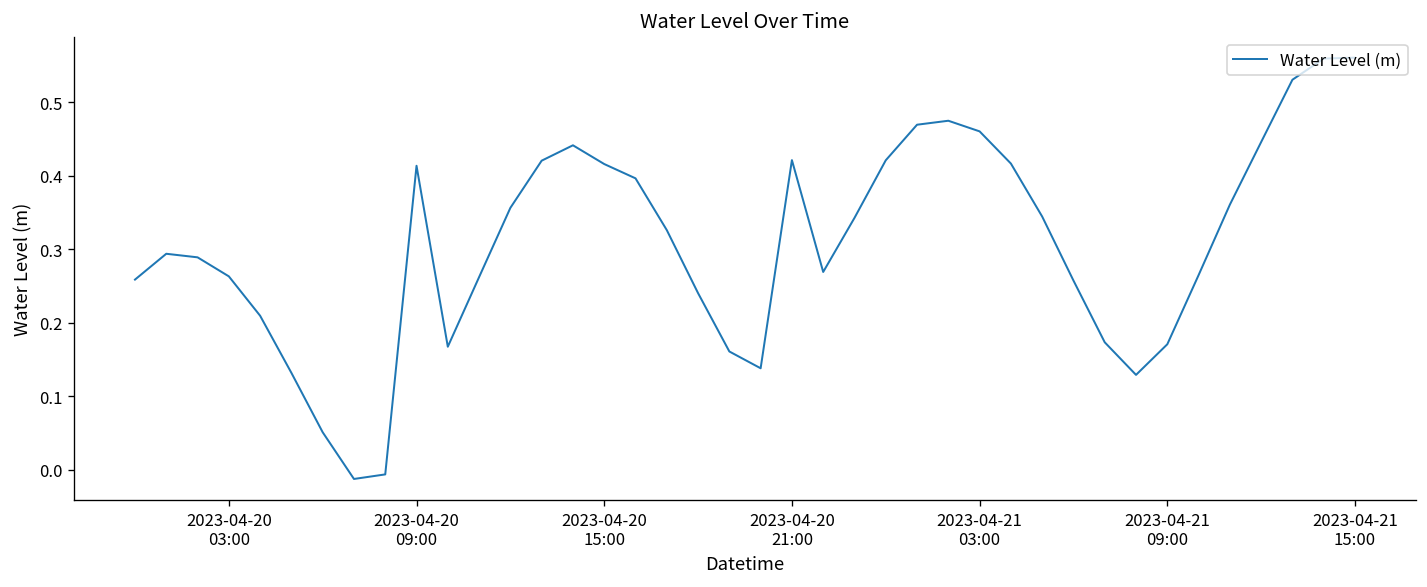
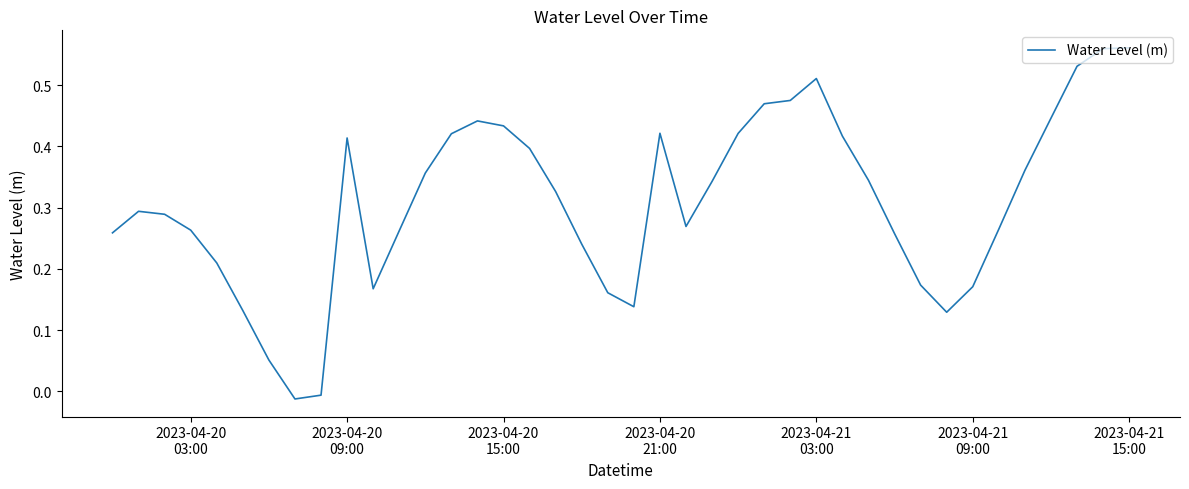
  {
    "2023-04-20 03:00": 0.26,
    "2023-04-20 09:00": 0.41,
-   "2023-04-20 15:00": 0.42,
+   "2023-04-20 15:00": 0.43,
    "2023-04-20 21:00": 0.42,
-   "2023-04-21 03:00": 0.46,
+   "2023-04-21 03:00": 0.51,
    "2023-04-21 09:00": 0.17
  }
